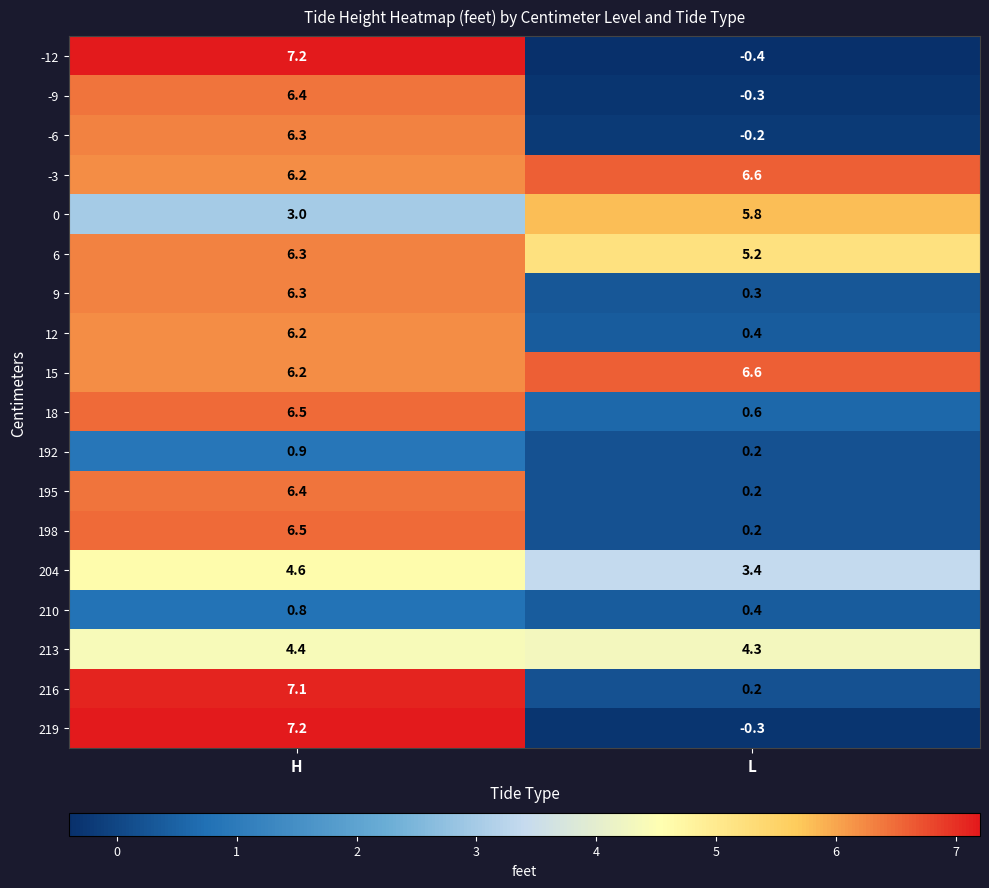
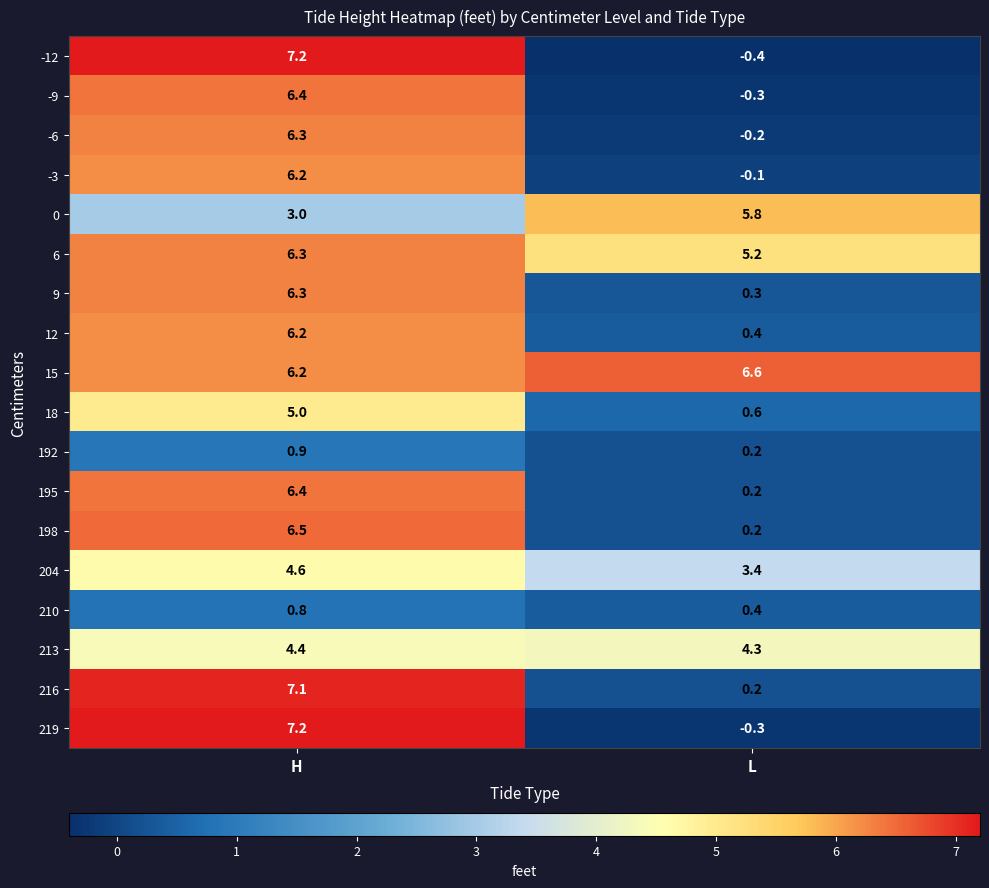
  {
    "-12": {
      "H": 7.2,
      "L": -0.4
    },
    "-9": {
      "H": 6.4,
      "L": -0.3
    },
    "-6": {
      "H": 6.3,
      "L": -0.2
    },
    "-3": {
      "H": 6.2,
-     "L": 6.6
+     "L": -0.1
    },
    "0": {
      "H": 3.0,
      "L": 5.8
    },
    "6": {
      "H": 6.3,
      "L": 5.2
    },
    "9": {
      "H": 6.3,
      "L": 0.3
    },
    "12": {
      "H": 6.2,
      "L": 0.4
    },
    "15": {
      "H": 6.2,
      "L": 6.6
    },
    "18": {
-     "H": 6.5,
+     "H": 5.0,
      "L": 0.6
    },
    "192": {
      "H": 0.9,
      "L": 0.2
    },
    "195": {
      "H": 6.4,
      "L": 0.2
    },
    "198": {
      "H": 6.5,
      "L": 0.2
    },
    "204": {
      "H": 4.6,
      "L": 3.4
    },
    "210": {
      "H": 0.8,
      "L": 0.4
    },
    "213": {
      "H": 4.4,
      "L": 4.3
    },
    "216": {
      "H": 7.1,
      "L": 0.2
    },
    "219": {
      "H": 7.2,
      "L": -0.3
    }
  }
